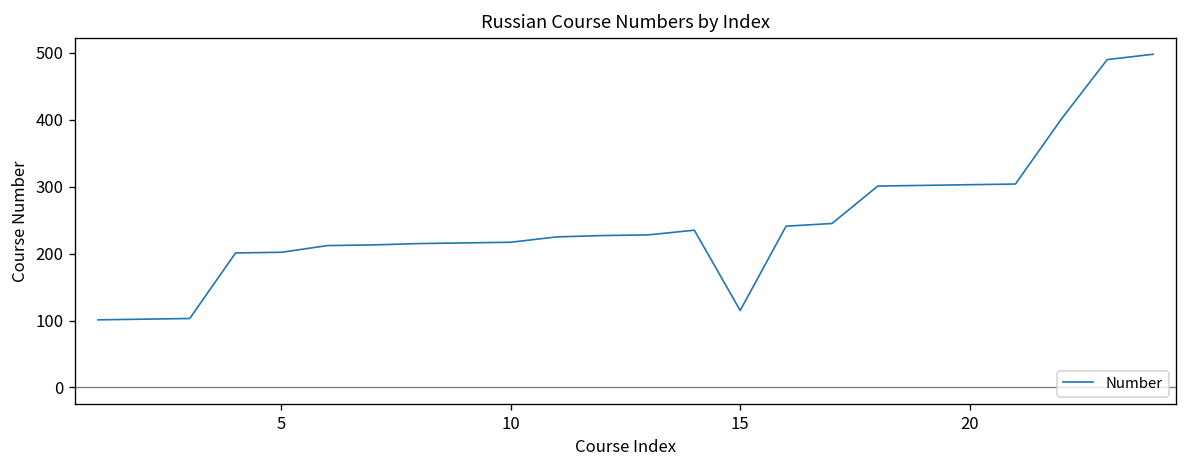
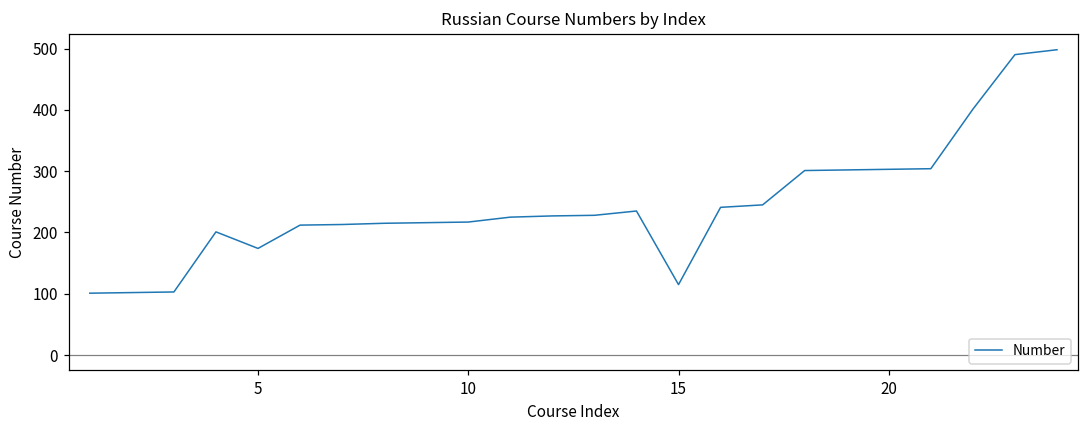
  {
-   "5": 200,
+   "5": 170,
    "10": 220,
    "15": 120,
    "20": 300
  }
